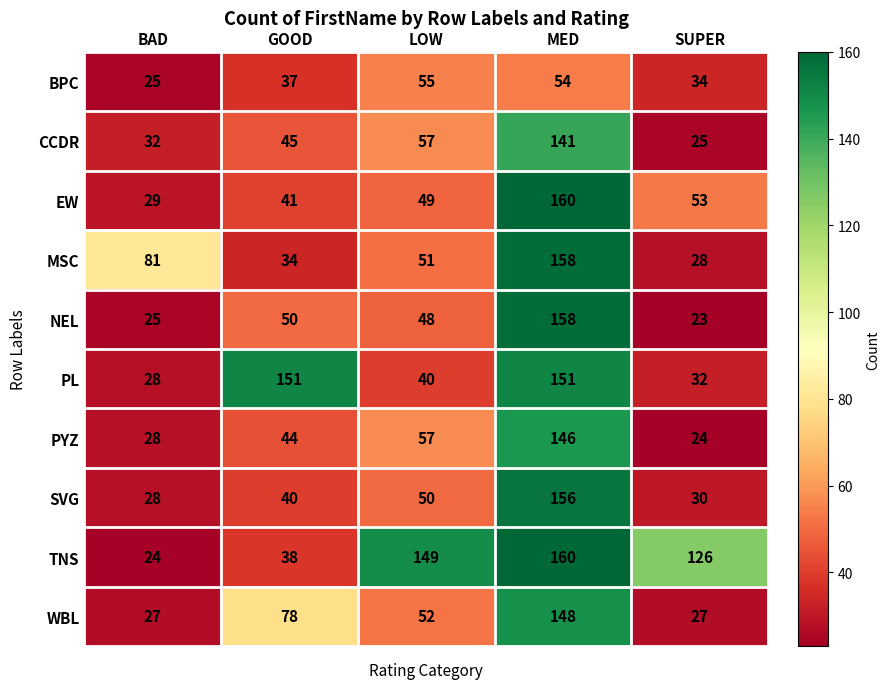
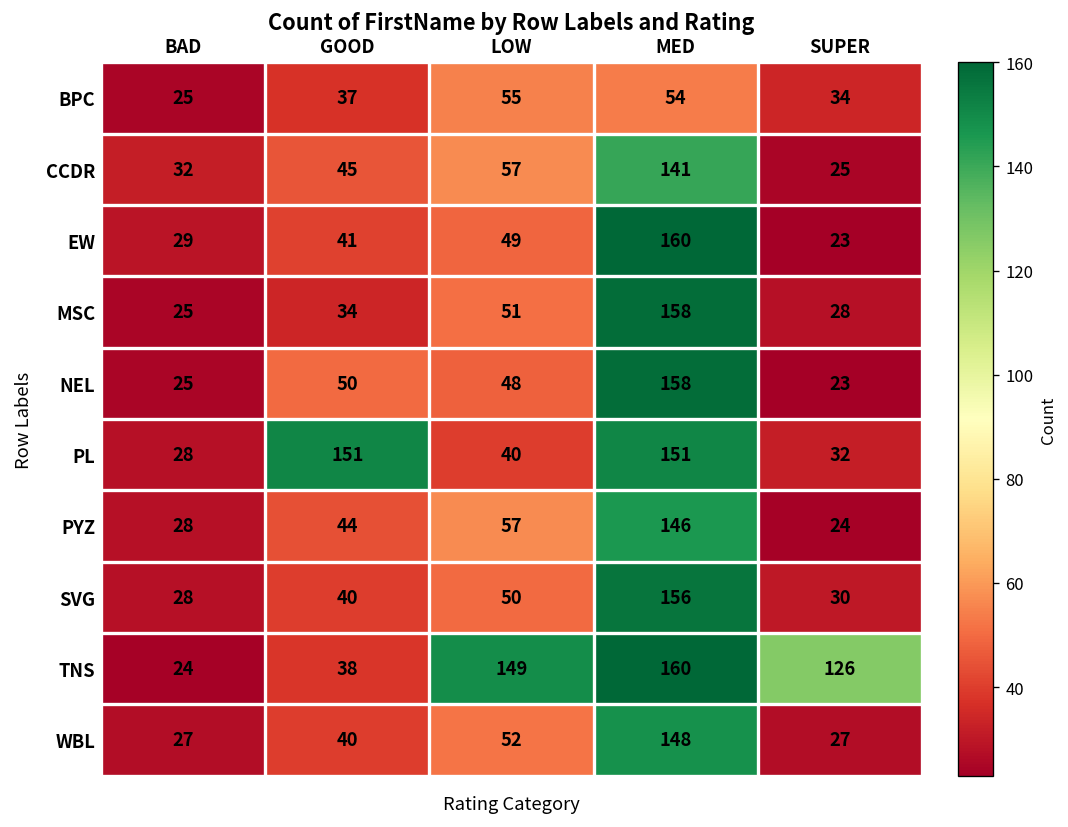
  {
    "BPC": {
      "BAD": 25,
      "GOOD": 37,
      "LOW": 55,
      "MED": 54,
      "SUPER": 34
    },
    "CCDR": {
      "BAD": 32,
      "GOOD": 45,
      "LOW": 57,
      "MED": 141,
      "SUPER": 25
    },
    "EW": {
      "BAD": 29,
      "GOOD": 41,
      "LOW": 49,
      "MED": 160,
-     "SUPER": 53
+     "SUPER": 23
    },
    "MSC": {
-     "BAD": 81,
+     "BAD": 25,
      "GOOD": 34,
      "LOW": 51,
      "MED": 158,
      "SUPER": 28
    },
    "NEL": {
      "BAD": 25,
      "GOOD": 50,
      "LOW": 48,
      "MED": 158,
      "SUPER": 23
    },
    "PL": {
      "BAD": 28,
      "GOOD": 151,
      "LOW": 40,
      "MED": 151,
      "SUPER": 32
    },
    "PYZ": {
      "BAD": 28,
      "GOOD": 44,
      "LOW": 57,
      "MED": 146,
      "SUPER": 24
    },
    "SVG": {
      "BAD": 28,
      "GOOD": 40,
      "LOW": 50,
      "MED": 156,
      "SUPER": 30
    },
    "TNS": {
      "BAD": 24,
      "GOOD": 38,
      "LOW": 149,
      "MED": 160,
      "SUPER": 126
    },
    "WBL": {
      "BAD": 27,
-     "GOOD": 78,
+     "GOOD": 40,
      "LOW": 52,
      "MED": 148,
      "SUPER": 27
    }
  }
